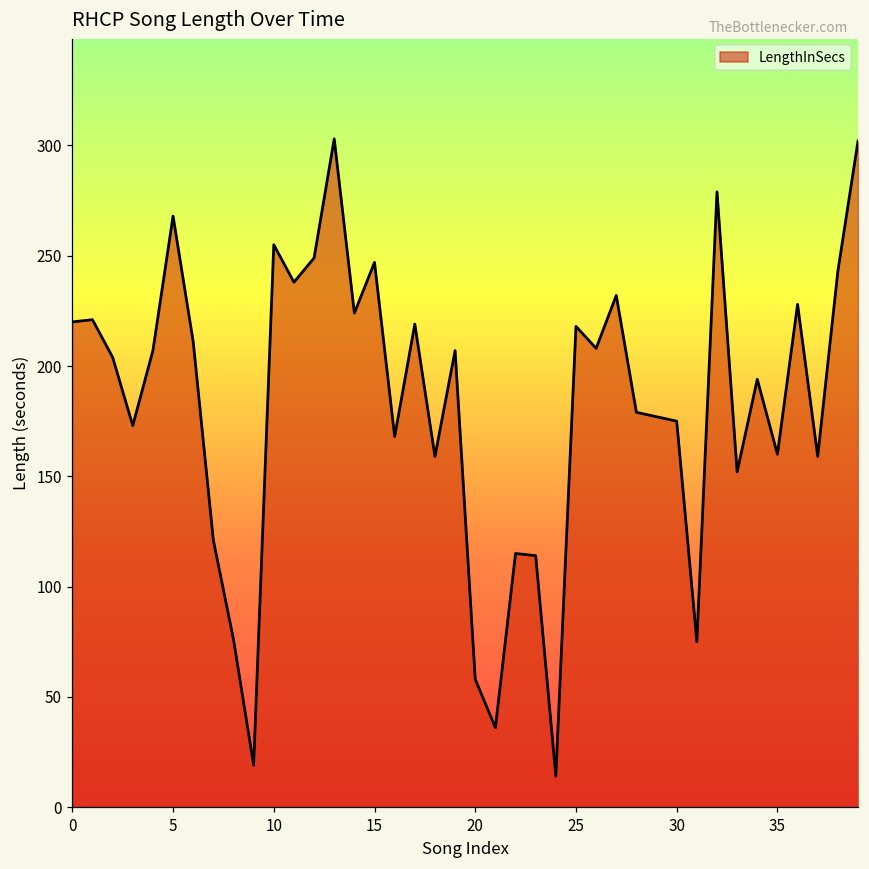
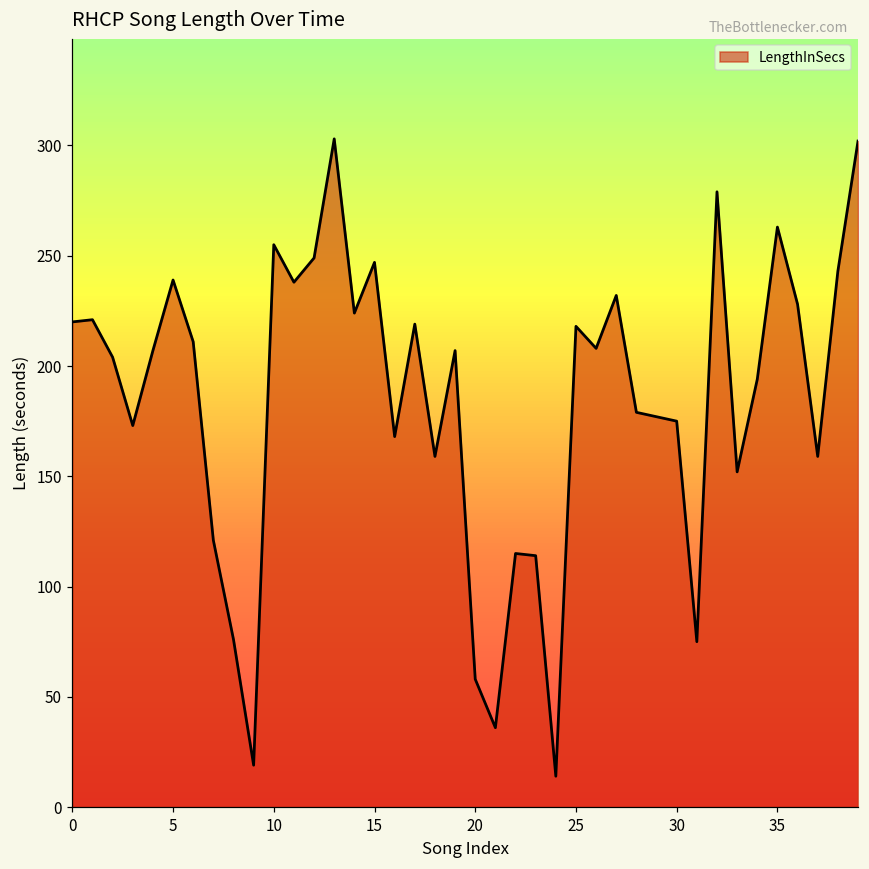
  {
    "0": 220,
-   "5": 268,
+   "5": 239,
    "10": 255,
    "15": 247,
    "20": 58,
    "25": 218,
    "30": 175,
-   "35": 160
+   "35": 263
  }
